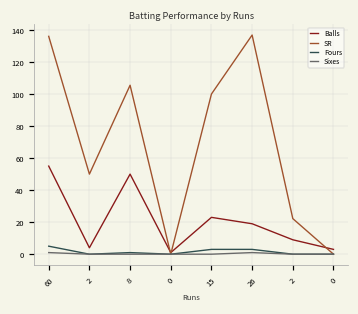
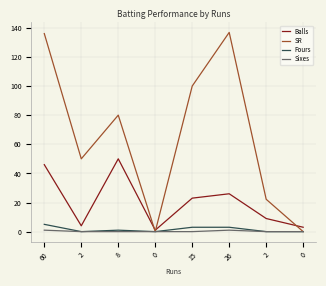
  {
    "Balls": {
-     "60": 55,
+     "60": 46,
      "8": 50,
      "15": 23,
-     "26": 19
+     "26": 26
    },
    "SR": {
      "60": 136,
-     "8": 106,
+     "8": 80,
      "15": 100,
      "26": 137
    },
    "Fours": {
      "60": 5,
      "15": 3,
      "26": 3
    },
    "Sixes": {
      "60": 1,
      "15": 0,
      "26": 1
    }
  }
